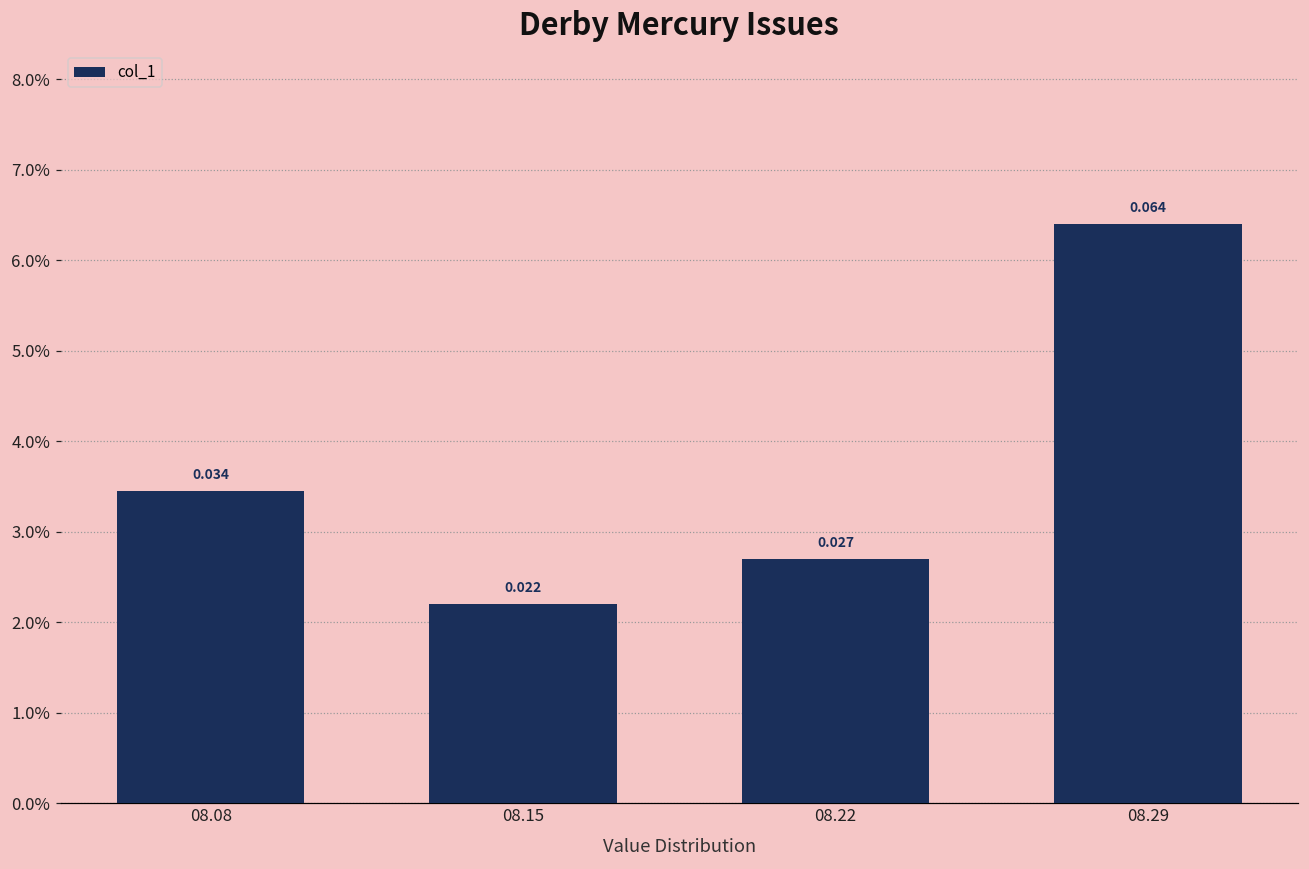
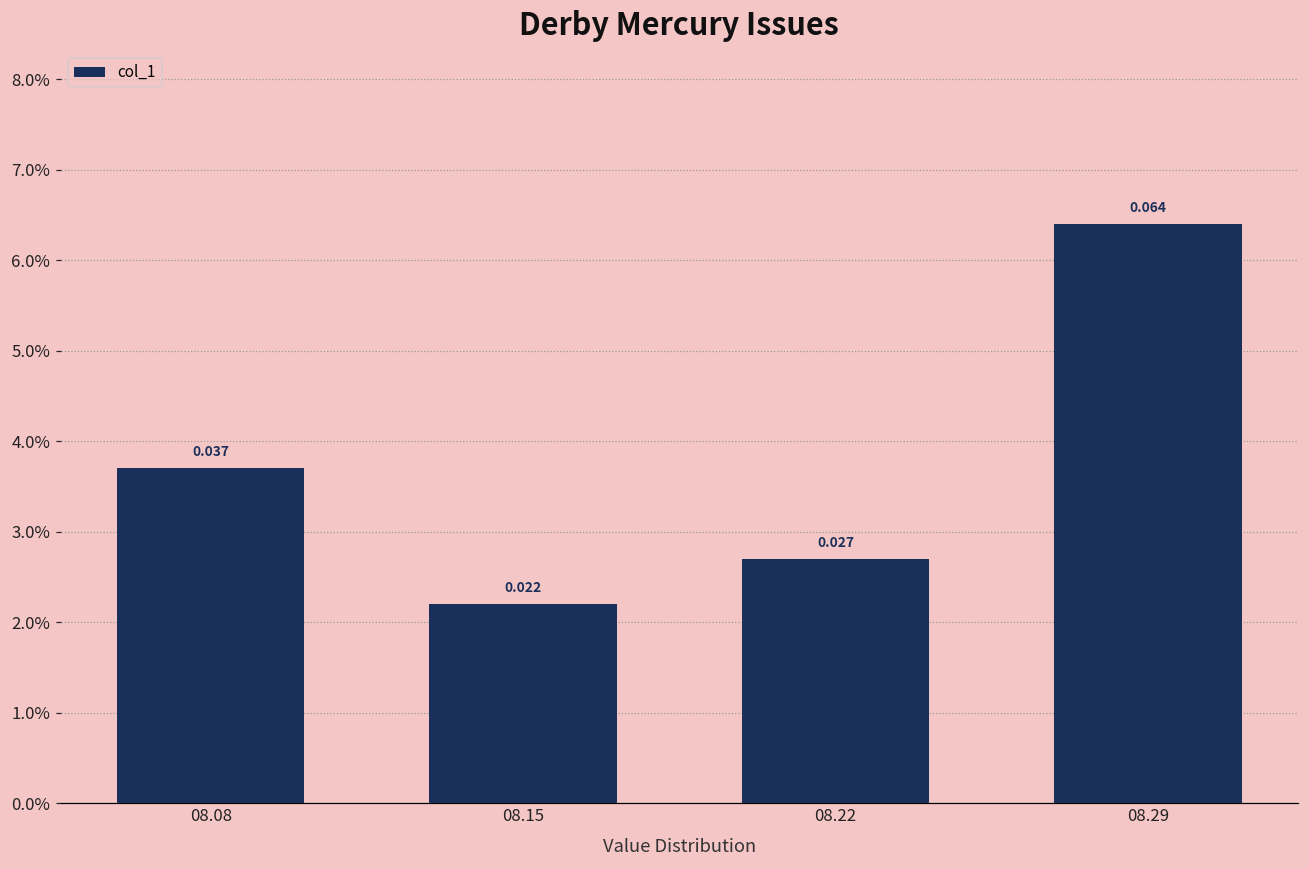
  {
-   "08.08": 0.034,
+   "08.08": 0.037,
    "08.15": 0.022,
    "08.22": 0.027,
    "08.29": 0.064
  }
